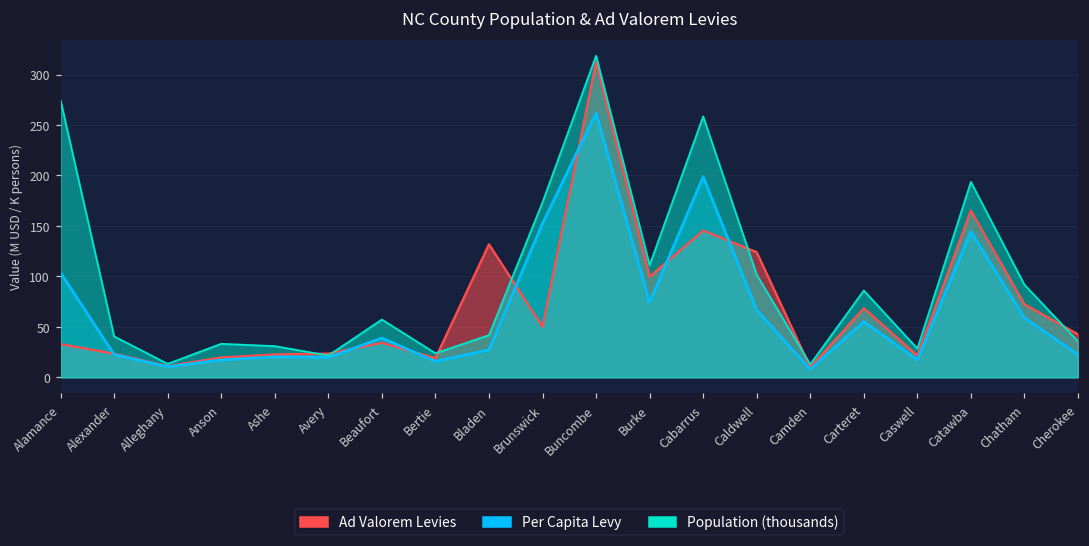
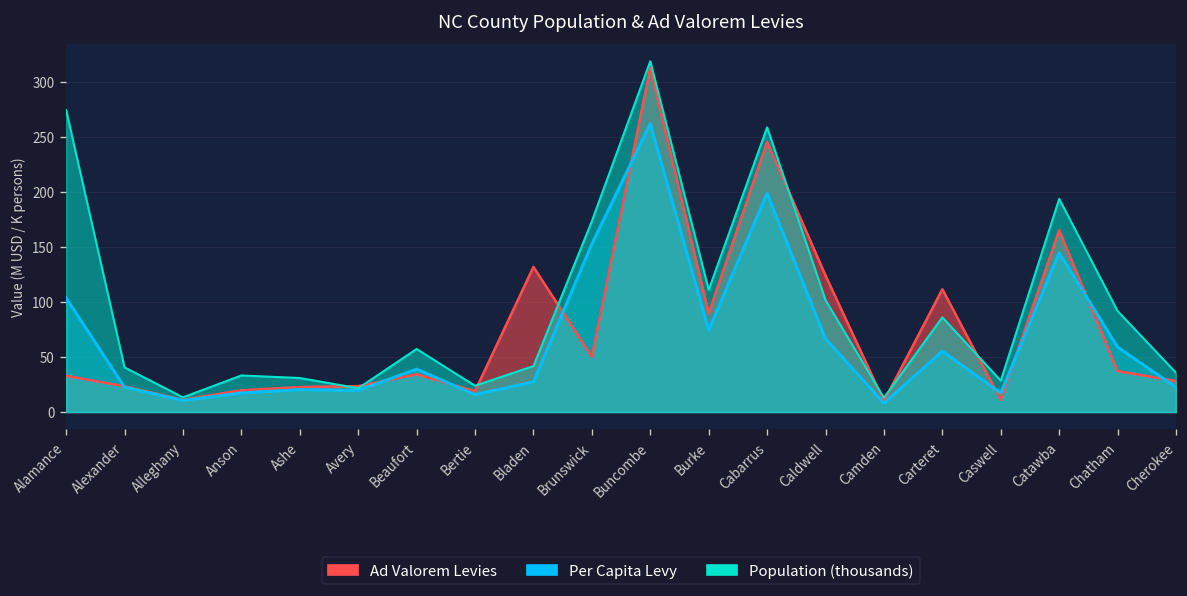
  {
    "Ad Valorem Levies": {
      "Alamance": 30,
      "Beaufort": 30,
      "Bertie": 20,
      "Bladen": 130,
      "Brunswick": 50,
      "Buncombe": 310,
-     "Burke": 100,
-     "Cabarrus": 150,
+     "Burke": 90,
+     "Cabarrus": 250,
      "Caldwell": 120,
-     "Carteret": 70,
-     "Caswell": 20,
+     "Carteret": 110,
+     "Caswell": 10,
      "Catawba": 170,
-     "Chatham": 70,
-     "Cherokee": 40
+     "Chatham": 40,
+     "Cherokee": 30
    }
  }
